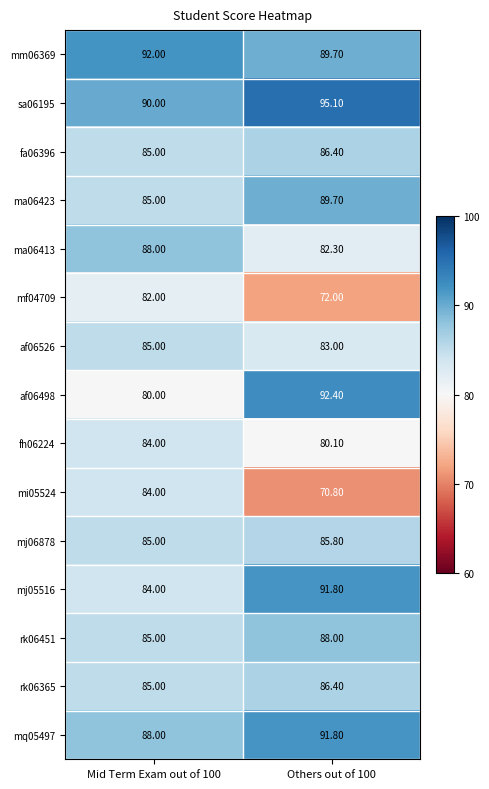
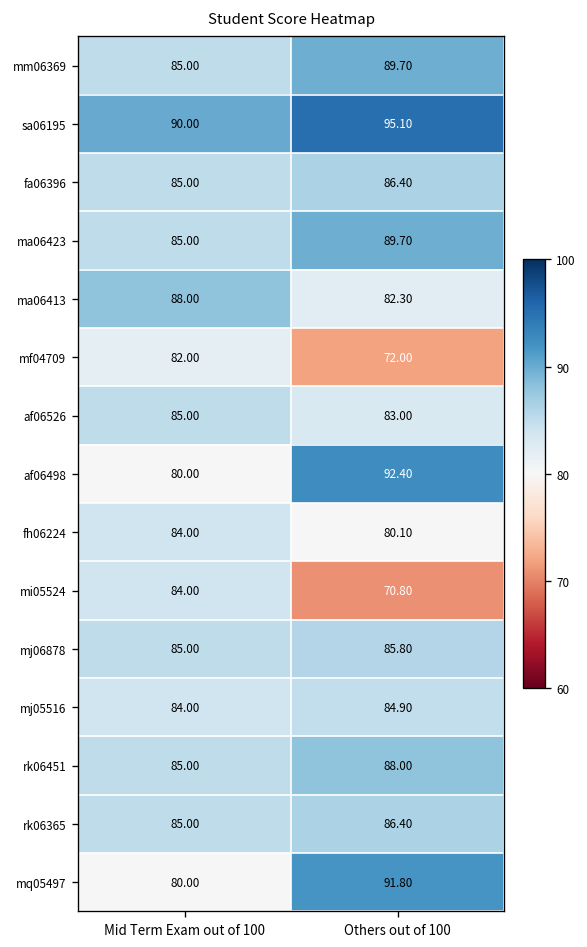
  {
    "mm06369": {
-     "Mid Term Exam out of 100": 92.00,
+     "Mid Term Exam out of 100": 85.00,
      "Others out of 100": 89.70
    },
    "sa06195": {
      "Mid Term Exam out of 100": 90.00,
      "Others out of 100": 95.10
    },
    "fa06396": {
      "Mid Term Exam out of 100": 85.00,
      "Others out of 100": 86.40
    },
    "ma06423": {
      "Mid Term Exam out of 100": 85.00,
      "Others out of 100": 89.70
    },
    "ma06413": {
      "Mid Term Exam out of 100": 88.00,
      "Others out of 100": 82.30
    },
    "mf04709": {
      "Mid Term Exam out of 100": 82.00,
      "Others out of 100": 72.00
    },
    "af06526": {
      "Mid Term Exam out of 100": 85.00,
      "Others out of 100": 83.00
    },
    "af06498": {
      "Mid Term Exam out of 100": 80.00,
      "Others out of 100": 92.40
    },
    "fh06224": {
      "Mid Term Exam out of 100": 84.00,
      "Others out of 100": 80.10
    },
    "mi05524": {
      "Mid Term Exam out of 100": 84.00,
      "Others out of 100": 70.80
    },
    "mj06878": {
      "Mid Term Exam out of 100": 85.00,
      "Others out of 100": 85.80
    },
    "mj05516": {
      "Mid Term Exam out of 100": 84.00,
-     "Others out of 100": 91.80
+     "Others out of 100": 84.90
    },
    "rk06451": {
      "Mid Term Exam out of 100": 85.00,
      "Others out of 100": 88.00
    },
    "rk06365": {
      "Mid Term Exam out of 100": 85.00,
      "Others out of 100": 86.40
    },
    "mq05497": {
-     "Mid Term Exam out of 100": 88.00,
+     "Mid Term Exam out of 100": 80.00,
      "Others out of 100": 91.80
    }
  }
